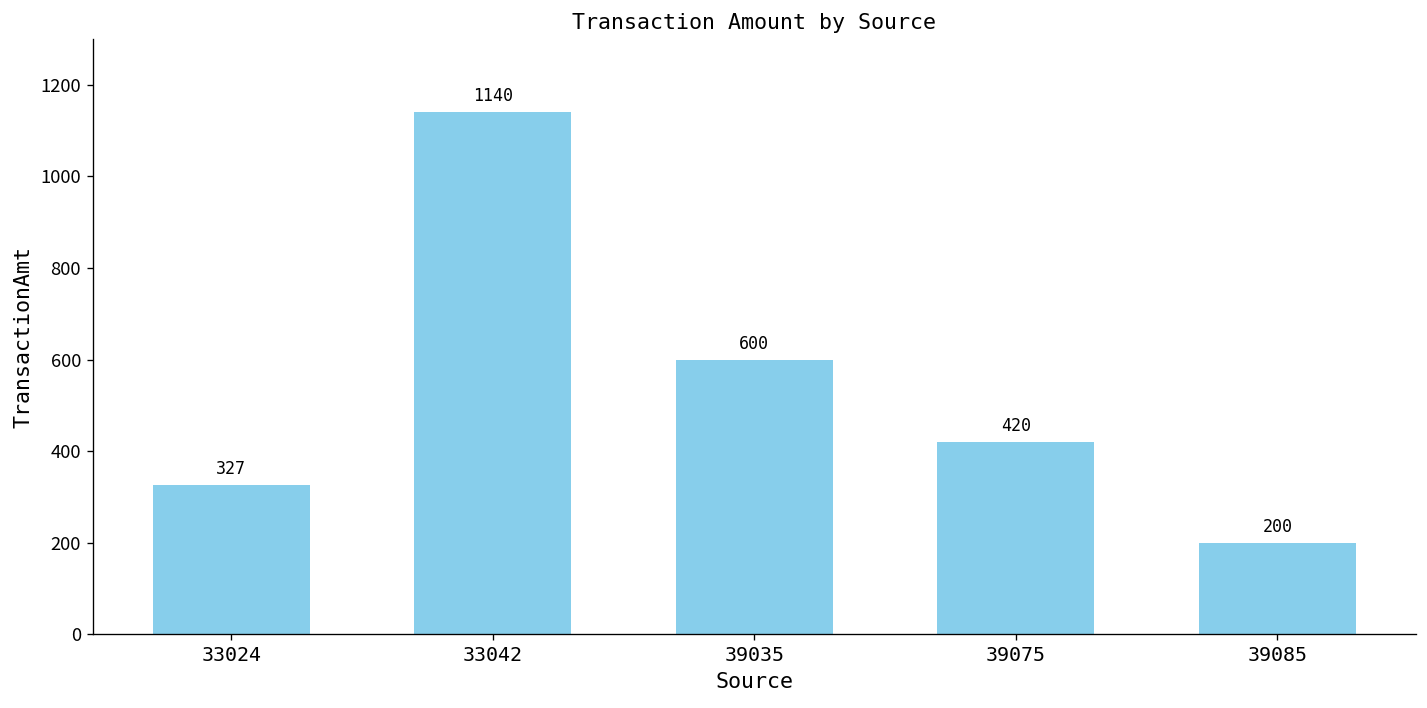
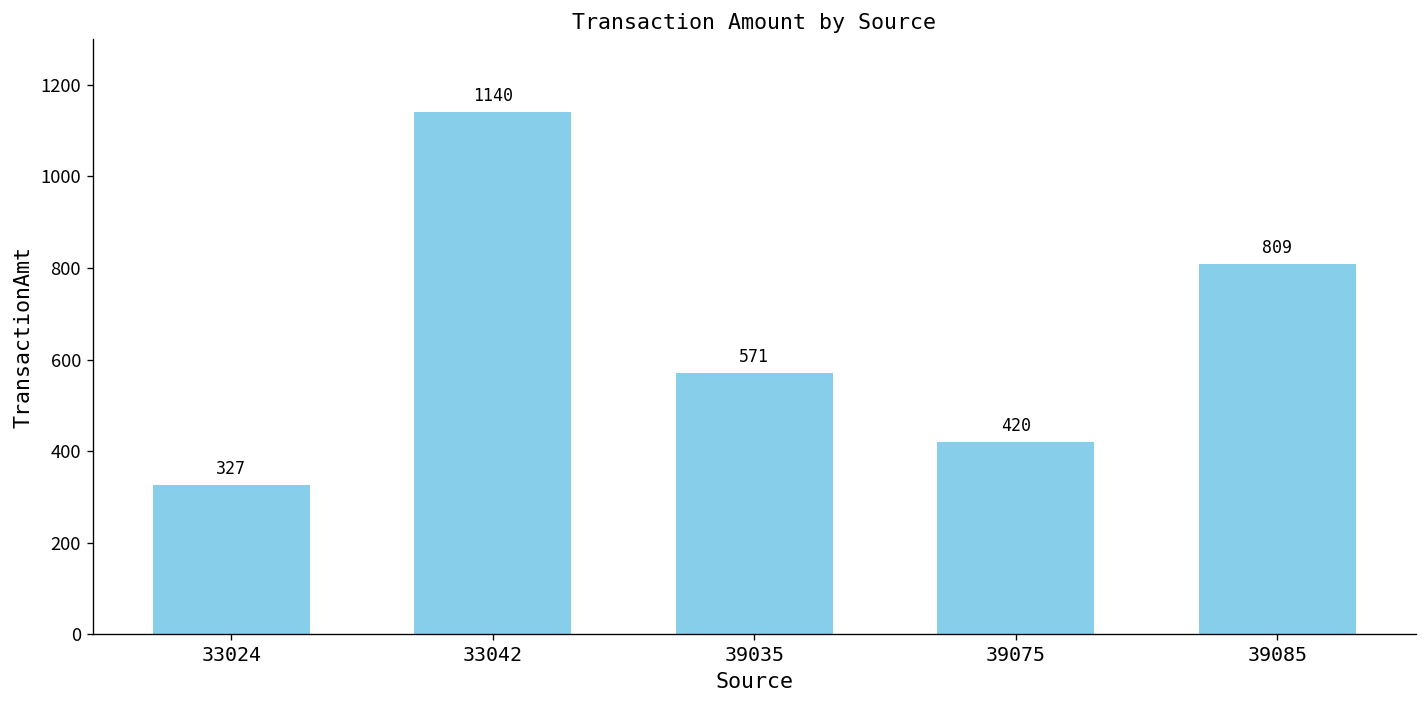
  {
    "33024": 327,
    "33042": 1140,
-   "39035": 600,
+   "39035": 571,
    "39075": 420,
-   "39085": 200
+   "39085": 809
  }
